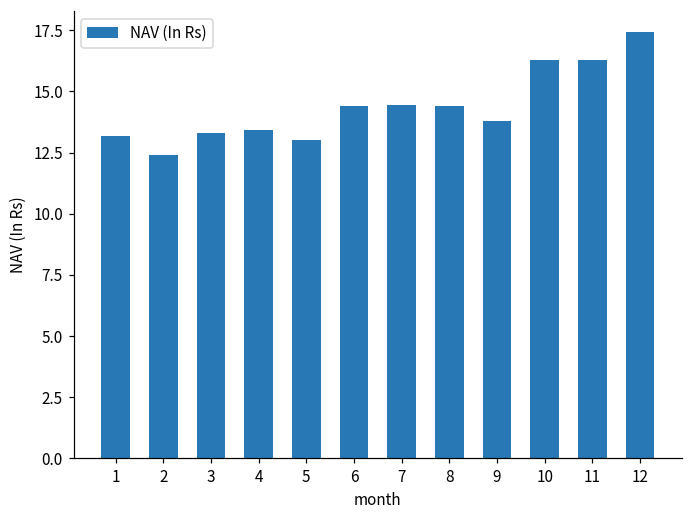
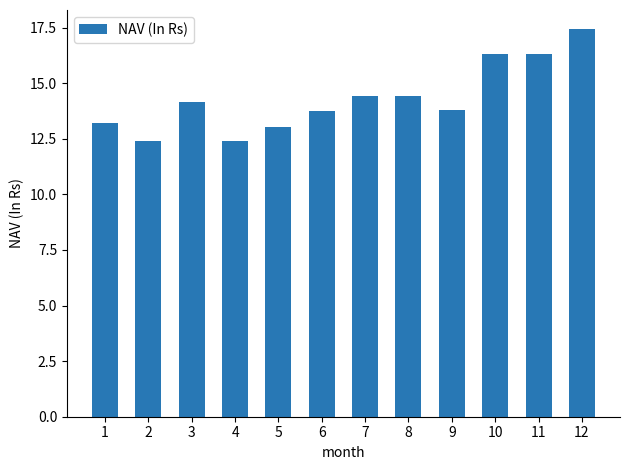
  {
    "1": 13.2,
    "2": 12.4,
-   "3": 13.3,
-   "4": 13.4,
+   "3": 14.1,
+   "4": 12.4,
    "5": 13.0,
-   "6": 14.4,
+   "6": 13.8,
    "7": 14.4,
    "8": 14.4,
    "9": 13.8,
    "10": 16.3,
    "11": 16.3,
    "12": 17.4
  }
